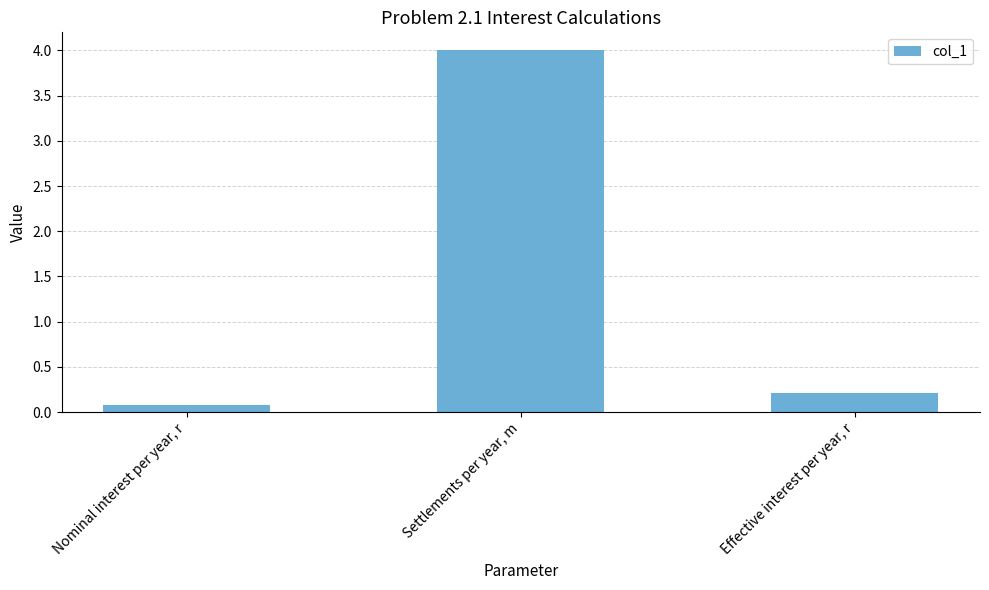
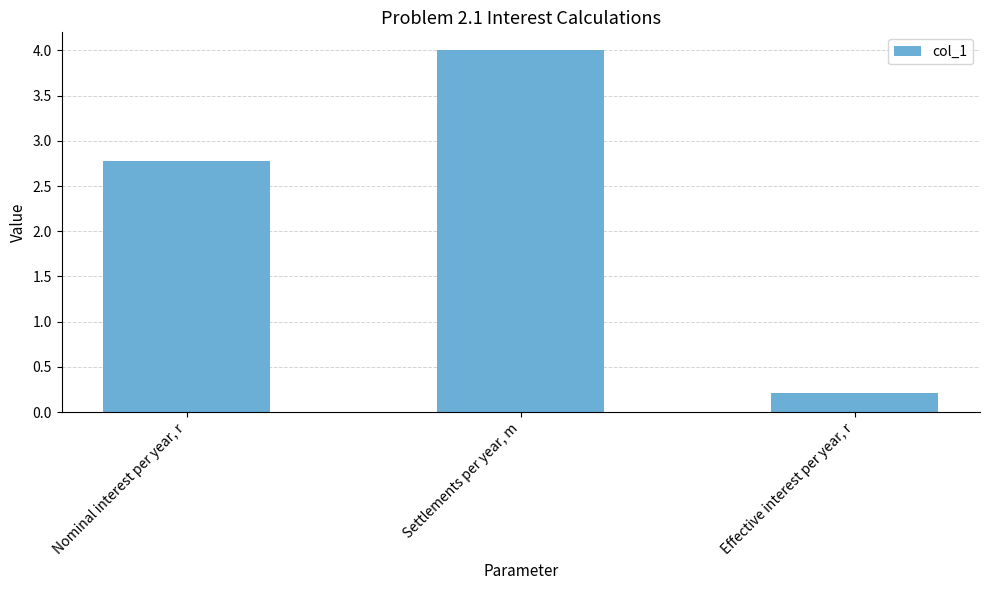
  {
-   "Nominal interest per year, r": 0.1,
+   "Nominal interest per year, r": 2.8,
    "Settlements per year, m": 4.0,
    "Effective interest per year, r": 0.2
  }
